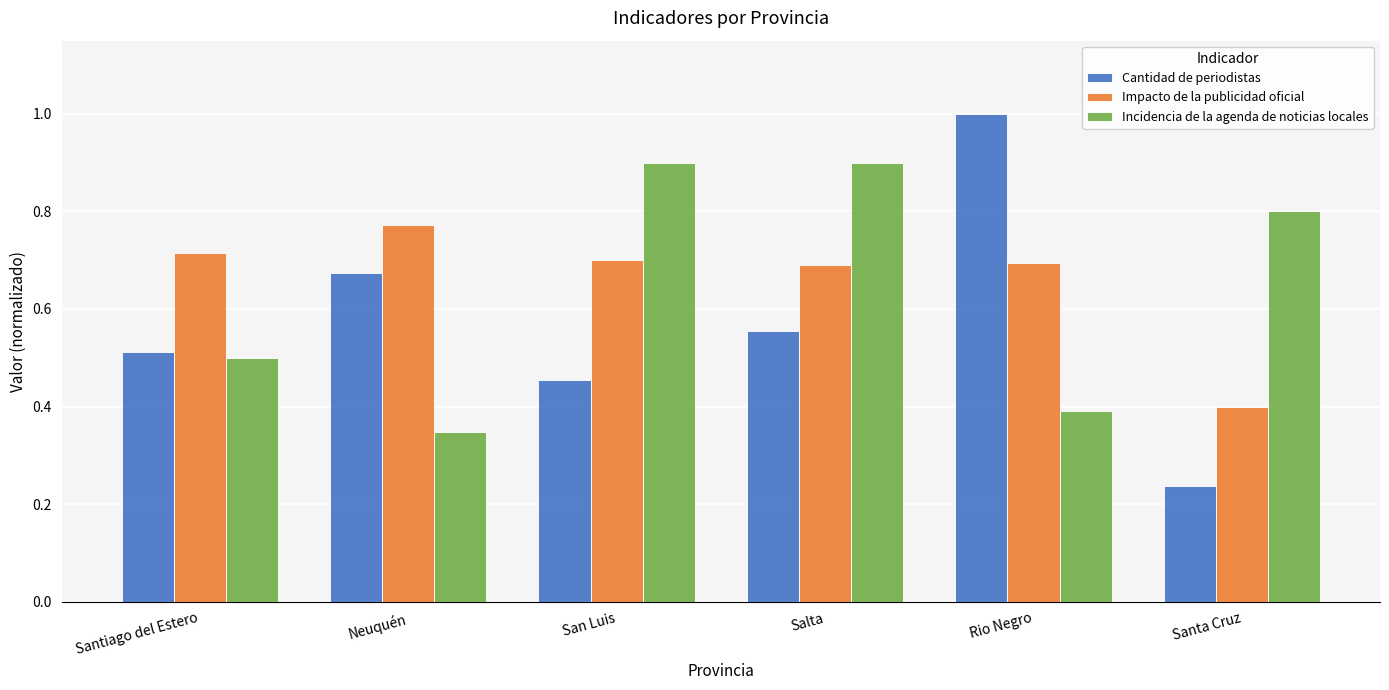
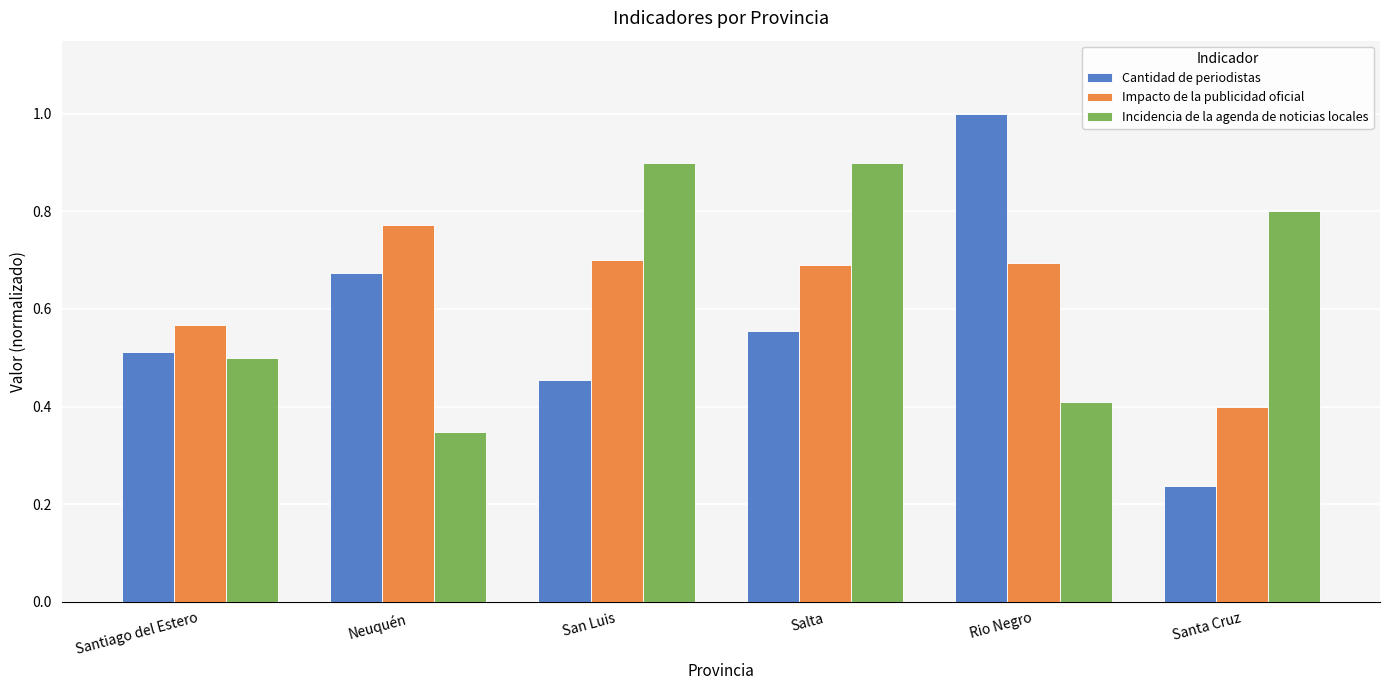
  {
    "Cantidad de periodistas": {
      "Santiago del Estero": 0.51,
      "Neuquén": 0.67,
      "San Luis": 0.45,
      "Salta": 0.56,
      "Rio Negro": 1.00,
      "Santa Cruz": 0.24
    },
    "Impacto de la publicidad oficial": {
-     "Santiago del Estero": 0.71,
+     "Santiago del Estero": 0.57,
      "Neuquén": 0.77,
      "San Luis": 0.70,
      "Salta": 0.69,
      "Rio Negro": 0.70,
      "Santa Cruz": 0.40
    },
    "Incidencia de la agenda de noticias locales": {
      "Santiago del Estero": 0.50,
      "Neuquén": 0.35,
      "San Luis": 0.90,
      "Salta": 0.90,
-     "Rio Negro": 0.39,
+     "Rio Negro": 0.41,
      "Santa Cruz": 0.80
    }
  }
